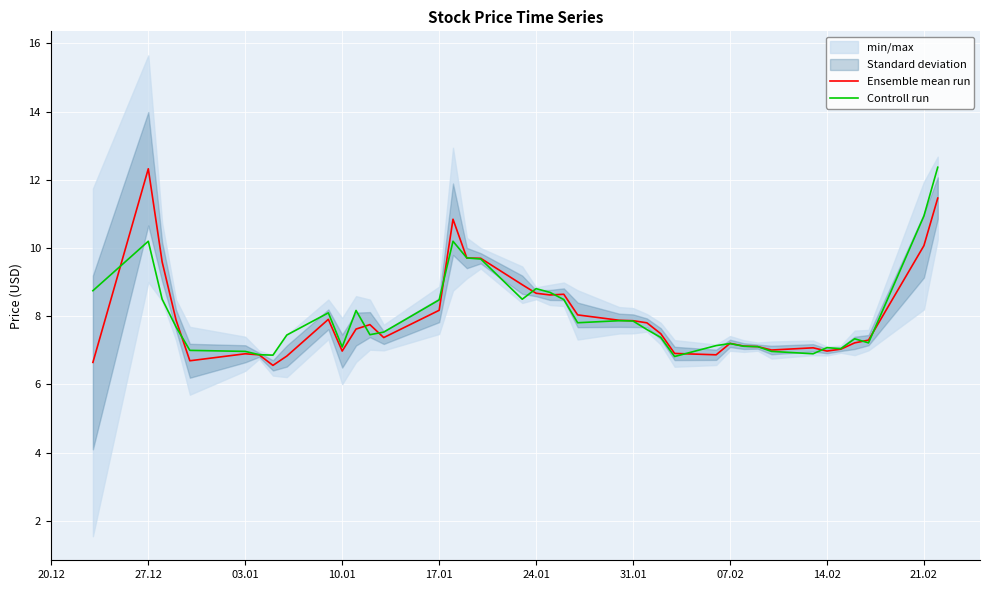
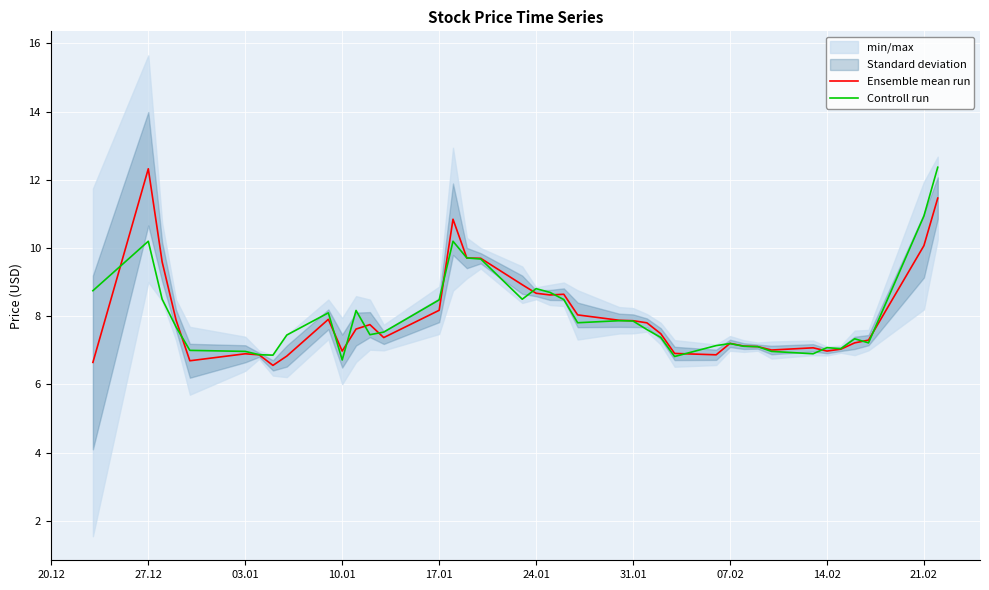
  {
    "Ensemble mean run": {
      "27.12": 12.3,
      "10.01": 7.0,
      "17.01": 8.2,
      "24.01": 8.7,
      "21.02": 10.1
    },
    "Controll run": {
      "27.12": 10.2,
-     "10.01": 7.1
+     "10.01": 6.7
    }
  }
